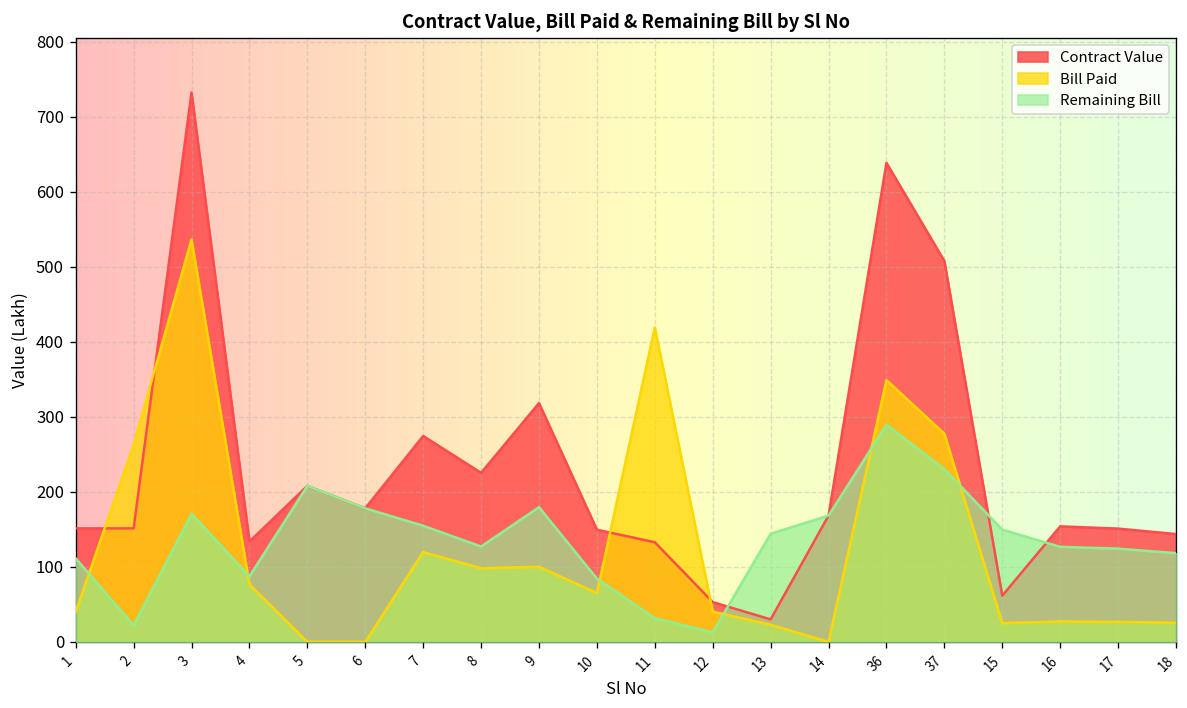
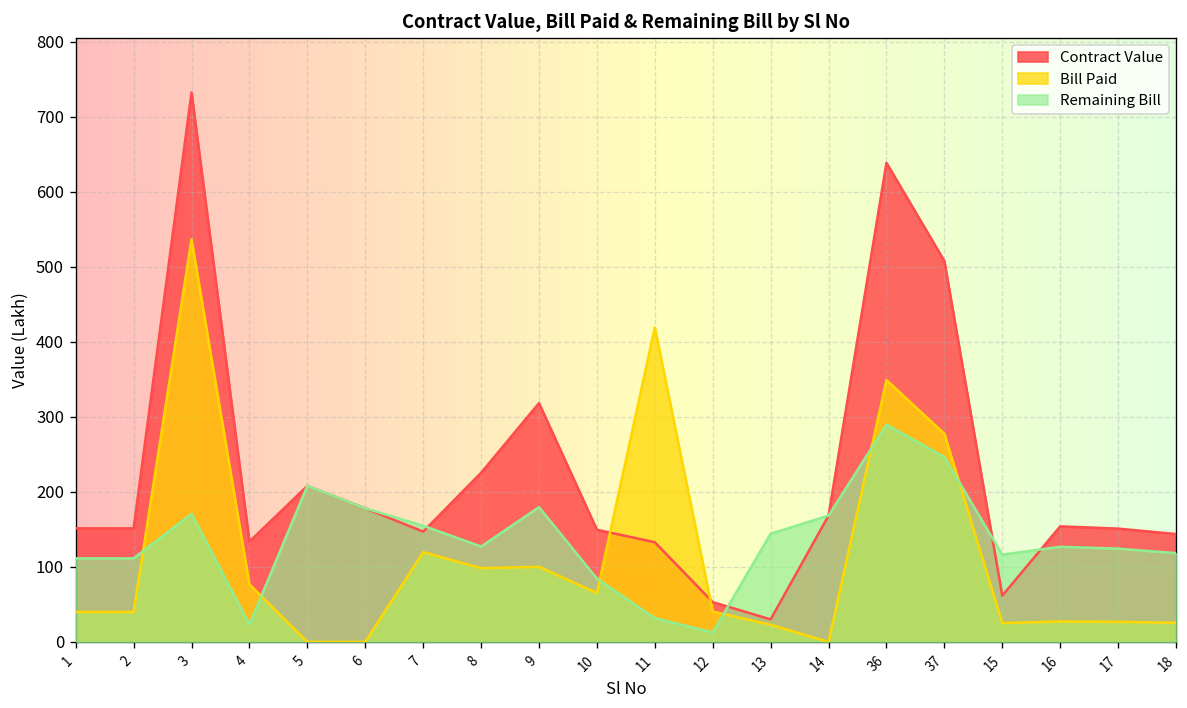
  {
    "Contract Value": {
      "1": 150,
      "2": 150,
      "3": 730,
      "4": 130,
-     "7": 270,
+     "7": 150,
      "8": 230,
      "9": 320,
      "10": 150,
      "11": 130,
      "12": 50,
      "13": 30,
      "36": 640,
      "37": 510,
      "15": 60,
      "16": 150,
      "17": 150,
      "18": 140
    },
    "Bill Paid": {
      "1": 40,
-     "2": 260,
+     "2": 40,
      "3": 540,
      "4": 80,
      "5": 0,
      "6": 0,
      "7": 120,
      "8": 100,
      "9": 100,
      "10": 70,
      "11": 420,
      "12": 40,
      "13": 20,
      "14": 0,
      "36": 350,
      "37": 280,
      "15": 30,
      "16": 30,
      "17": 30,
      "18": 30
    },
    "Remaining Bill": {
      "1": 110,
-     "2": 20,
+     "2": 110,
      "3": 170,
-     "4": 90,
+     "4": 20,
      "7": 150,
      "8": 130,
      "9": 180,
      "10": 80,
      "11": 30,
      "12": 10,
      "13": 140,
      "36": 290,
-     "37": 230,
-     "15": 150,
+     "37": 250,
+     "15": 120,
      "16": 130,
      "17": 120,
      "18": 120
    }
  }
